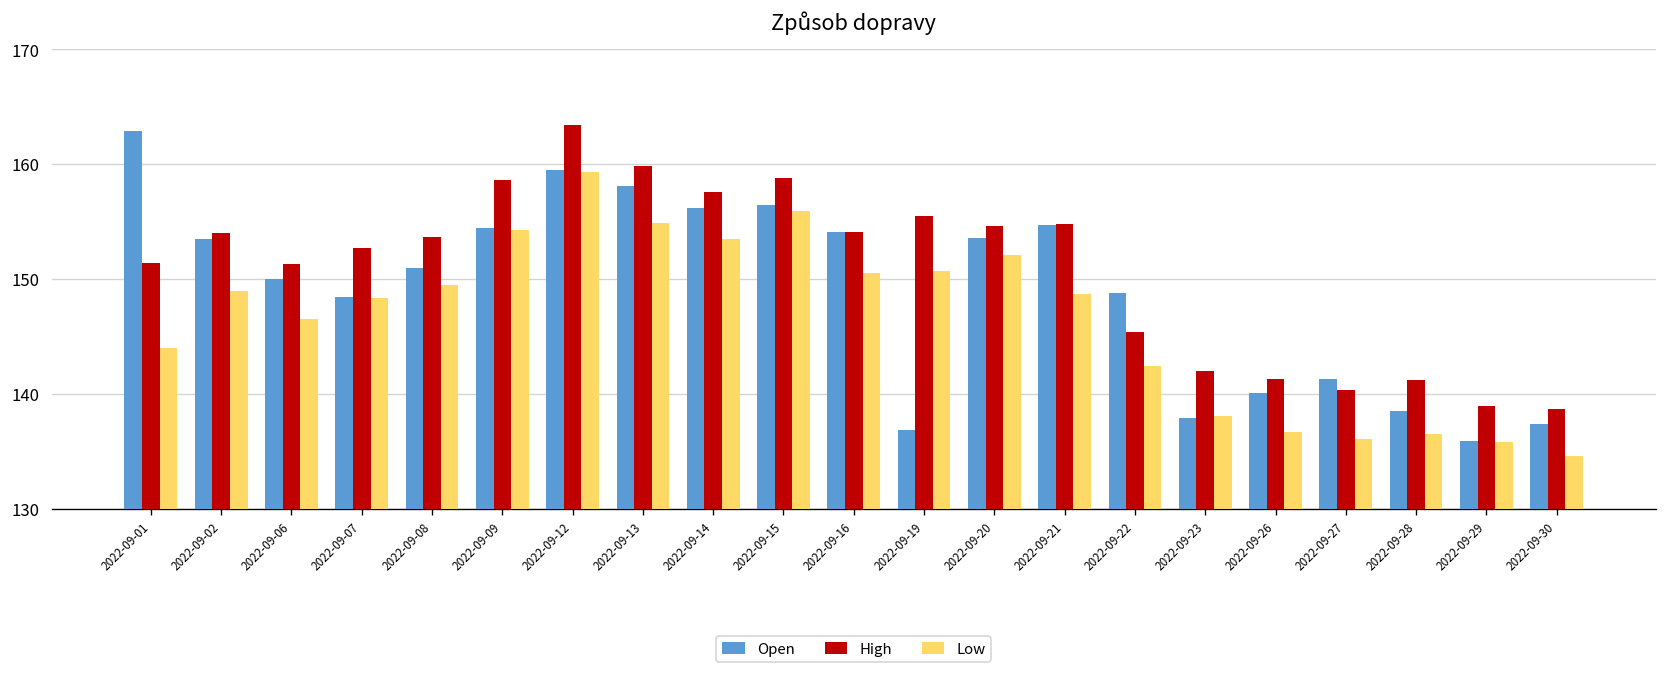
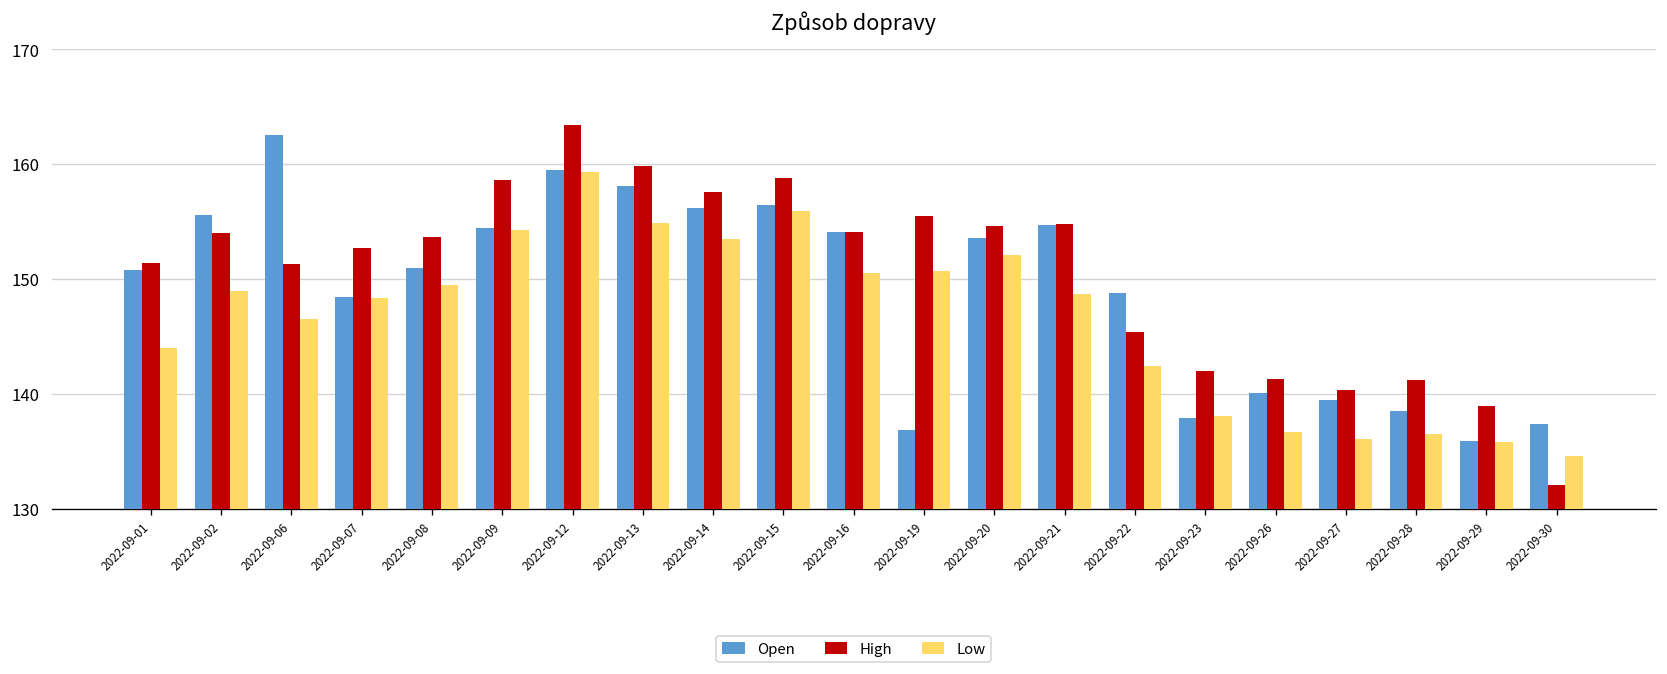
  {
    "Open": {
-     "2022-09-01": 163,
-     "2022-09-02": 153,
-     "2022-09-06": 150,
+     "2022-09-01": 151,
+     "2022-09-02": 156,
+     "2022-09-06": 163,
      "2022-09-07": 148,
      "2022-09-08": 151,
      "2022-09-09": 154,
      "2022-09-12": 160,
      "2022-09-13": 158,
      "2022-09-14": 156,
      "2022-09-15": 156,
      "2022-09-16": 154,
      "2022-09-19": 137,
      "2022-09-20": 154,
      "2022-09-21": 155,
      "2022-09-22": 149,
      "2022-09-23": 138,
      "2022-09-26": 140,
-     "2022-09-27": 141,
+     "2022-09-27": 139,
      "2022-09-28": 139,
      "2022-09-29": 136,
      "2022-09-30": 137
    },
    "High": {
      "2022-09-01": 151,
      "2022-09-02": 154,
      "2022-09-06": 151,
      "2022-09-07": 153,
      "2022-09-08": 154,
      "2022-09-09": 159,
      "2022-09-12": 163,
      "2022-09-13": 160,
      "2022-09-14": 158,
      "2022-09-15": 159,
      "2022-09-16": 154,
      "2022-09-19": 155,
      "2022-09-20": 155,
      "2022-09-21": 155,
      "2022-09-22": 145,
      "2022-09-23": 142,
      "2022-09-26": 141,
      "2022-09-27": 140,
      "2022-09-28": 141,
      "2022-09-29": 139,
-     "2022-09-30": 139
+     "2022-09-30": 132
    },
    "Low": {
      "2022-09-01": 144,
      "2022-09-02": 149,
      "2022-09-06": 147,
      "2022-09-07": 148,
      "2022-09-08": 150,
      "2022-09-09": 154,
      "2022-09-12": 159,
      "2022-09-13": 155,
      "2022-09-14": 154,
      "2022-09-15": 156,
      "2022-09-16": 151,
      "2022-09-19": 151,
      "2022-09-20": 152,
      "2022-09-21": 149,
      "2022-09-22": 142,
      "2022-09-23": 138,
      "2022-09-26": 137,
      "2022-09-27": 136,
      "2022-09-28": 137,
      "2022-09-29": 136,
      "2022-09-30": 135
    }
  }
